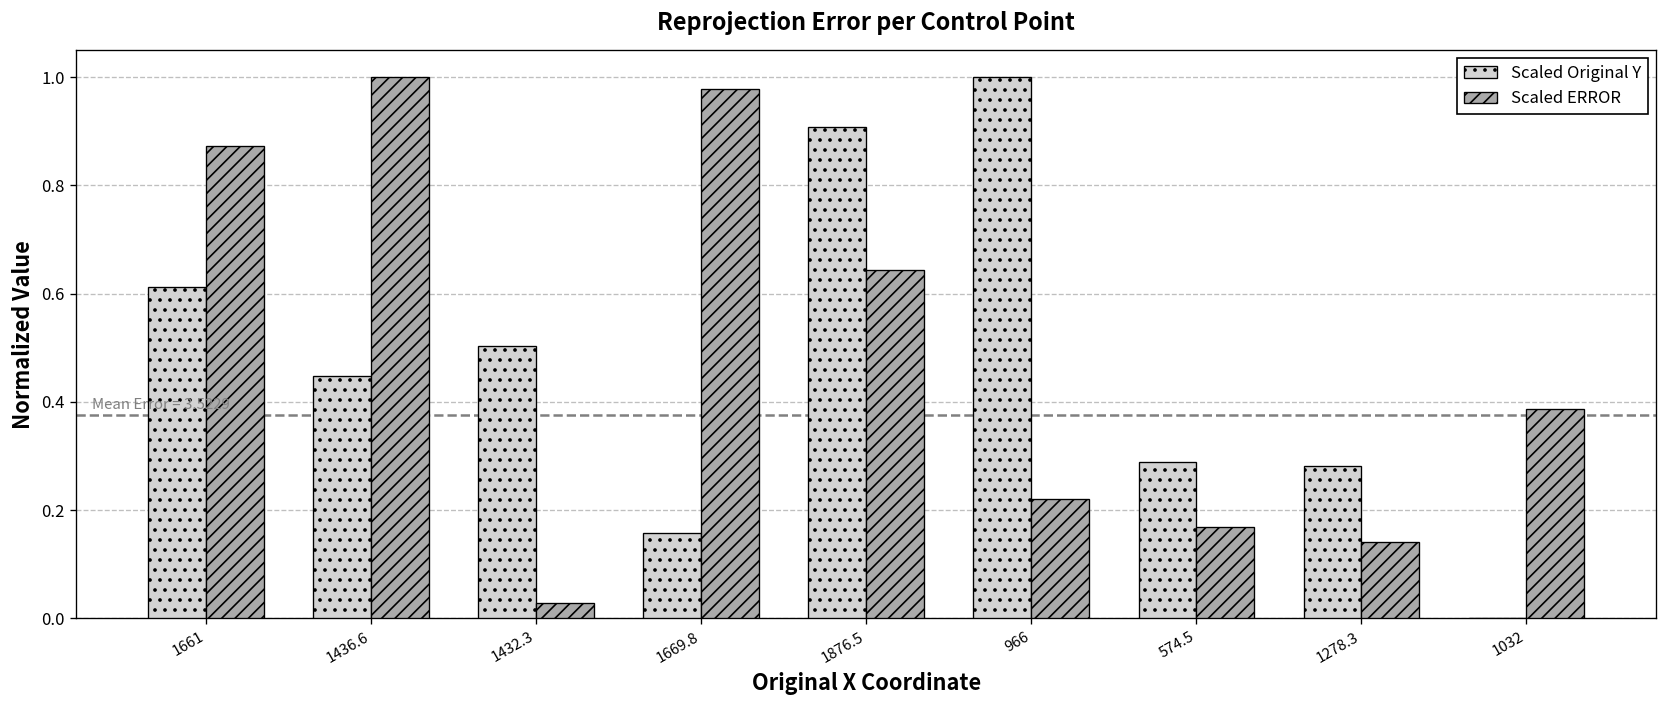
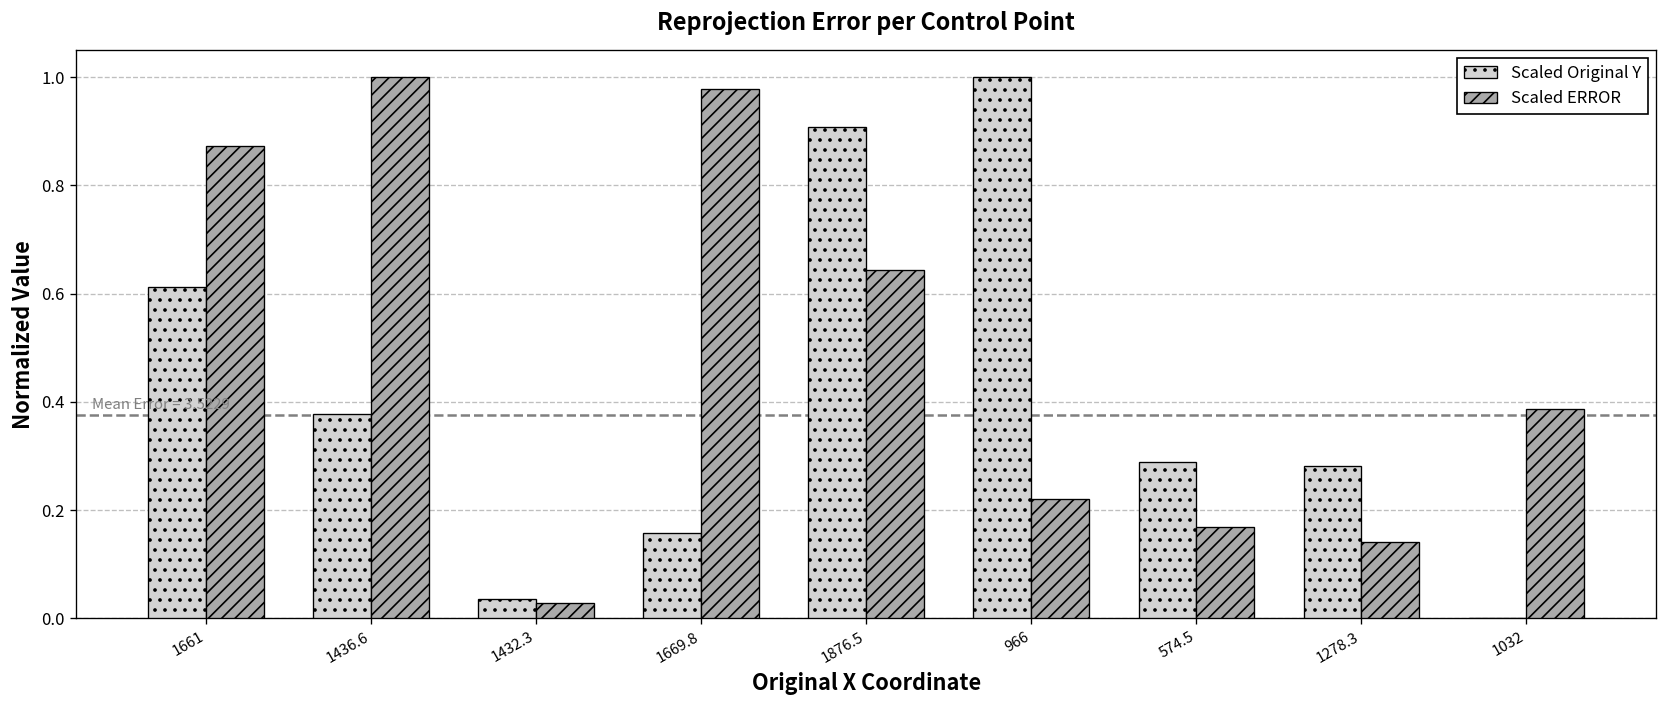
  {
    "Scaled Original Y": {
-     "1436.6": 0.45,
-     "1432.3": 0.50,
+     "1436.6": 0.38,
+     "1432.3": 0.04,
      "1669.8": 0.16,
      "1876.5": 0.91,
      "966": 1.00,
      "574.5": 0.29,
      "1278.3": 0.28,
      "1032": 0.00
    },
    "Scaled ERROR": {
      "1661": 0.87,
      "1436.6": 1.00,
      "1432.3": 0.03,
      "1669.8": 0.98,
      "1876.5": 0.64,
      "966": 0.22,
      "574.5": 0.17,
      "1278.3": 0.14,
      "1032": 0.39
    }
  }
